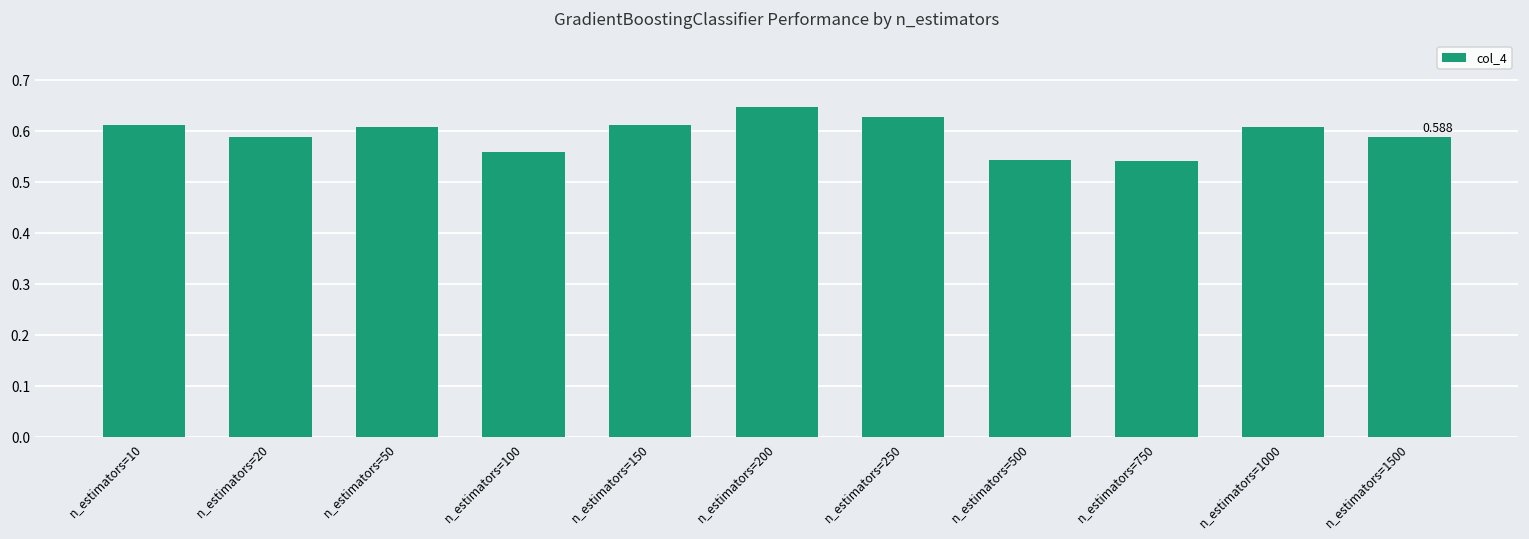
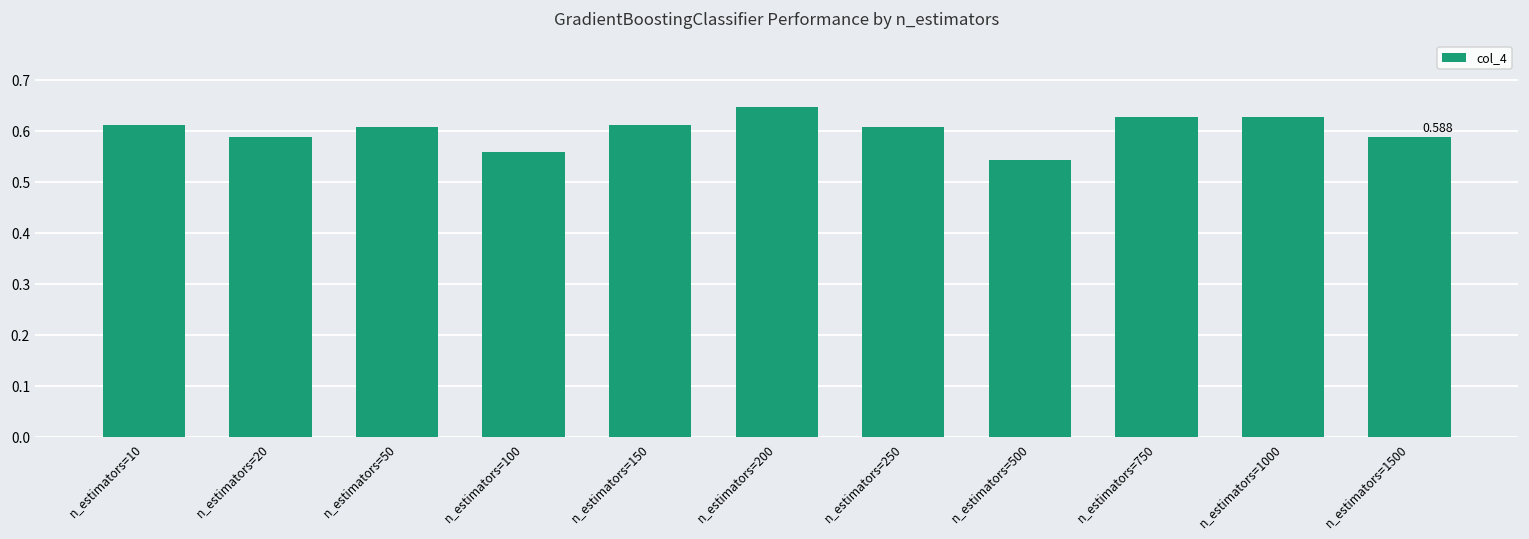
  {
    "n_estimators=10": 0.61,
    "n_estimators=20": 0.59,
    "n_estimators=50": 0.61,
    "n_estimators=100": 0.56,
    "n_estimators=150": 0.61,
    "n_estimators=200": 0.65,
-   "n_estimators=250": 0.63,
+   "n_estimators=250": 0.61,
    "n_estimators=500": 0.54,
-   "n_estimators=750": 0.54,
-   "n_estimators=1000": 0.61
+   "n_estimators=750": 0.63,
+   "n_estimators=1000": 0.63
  }
